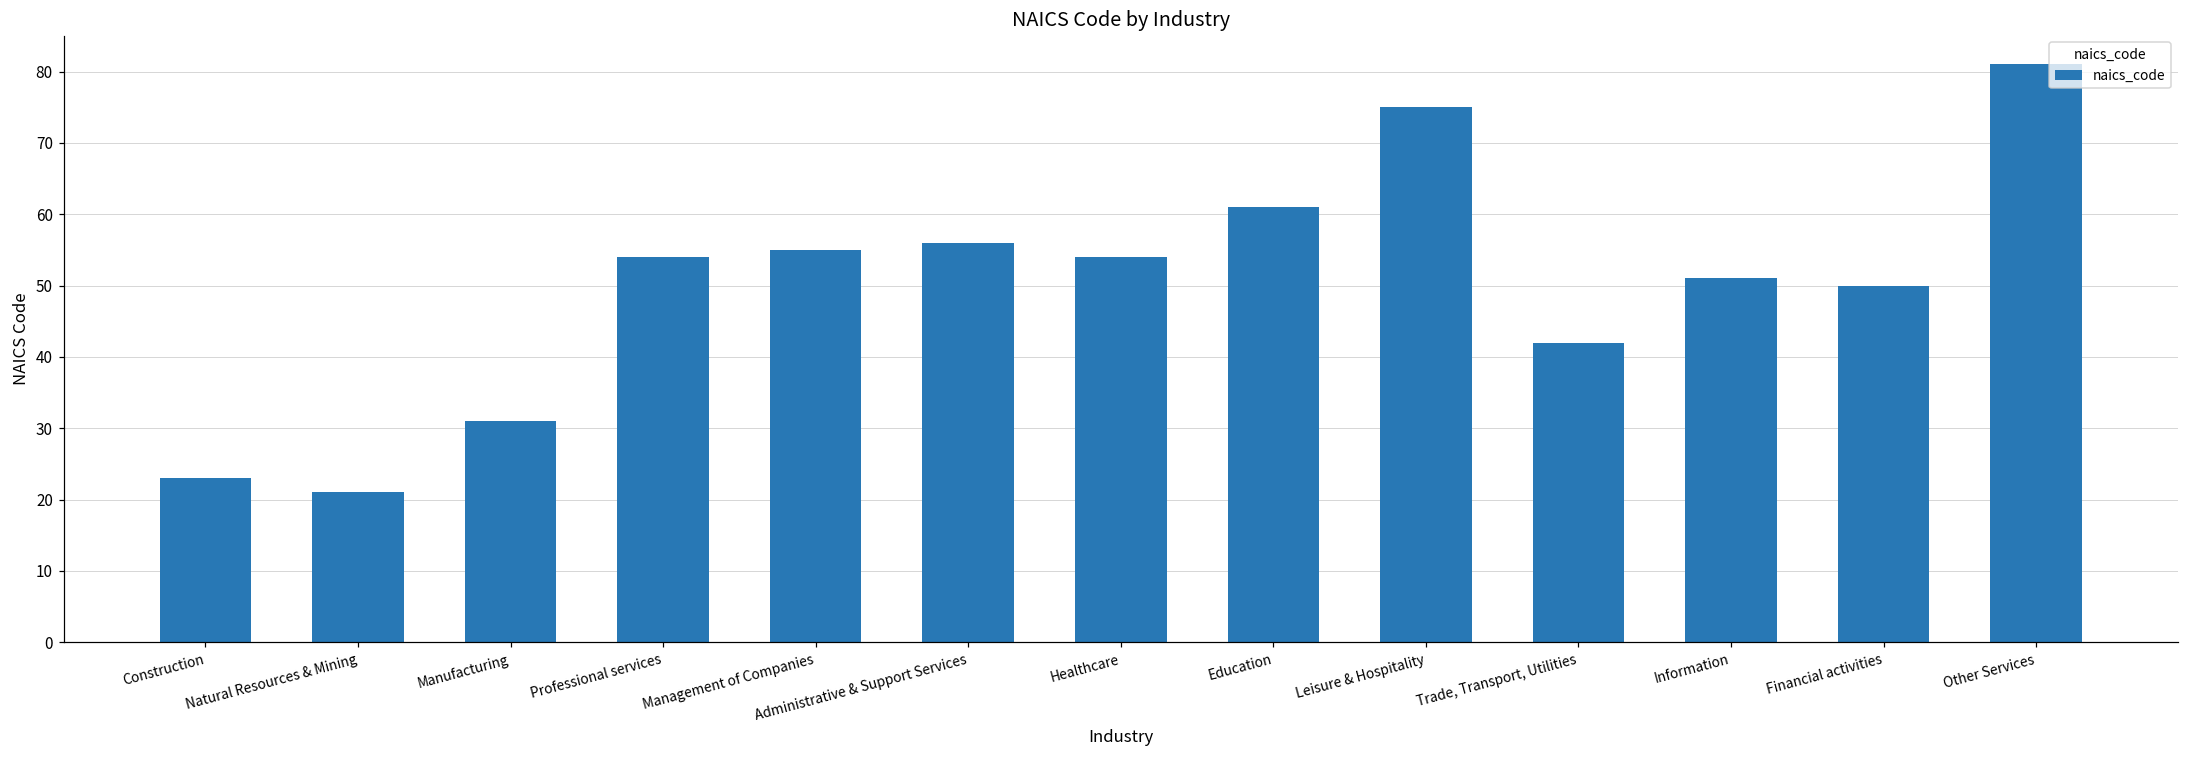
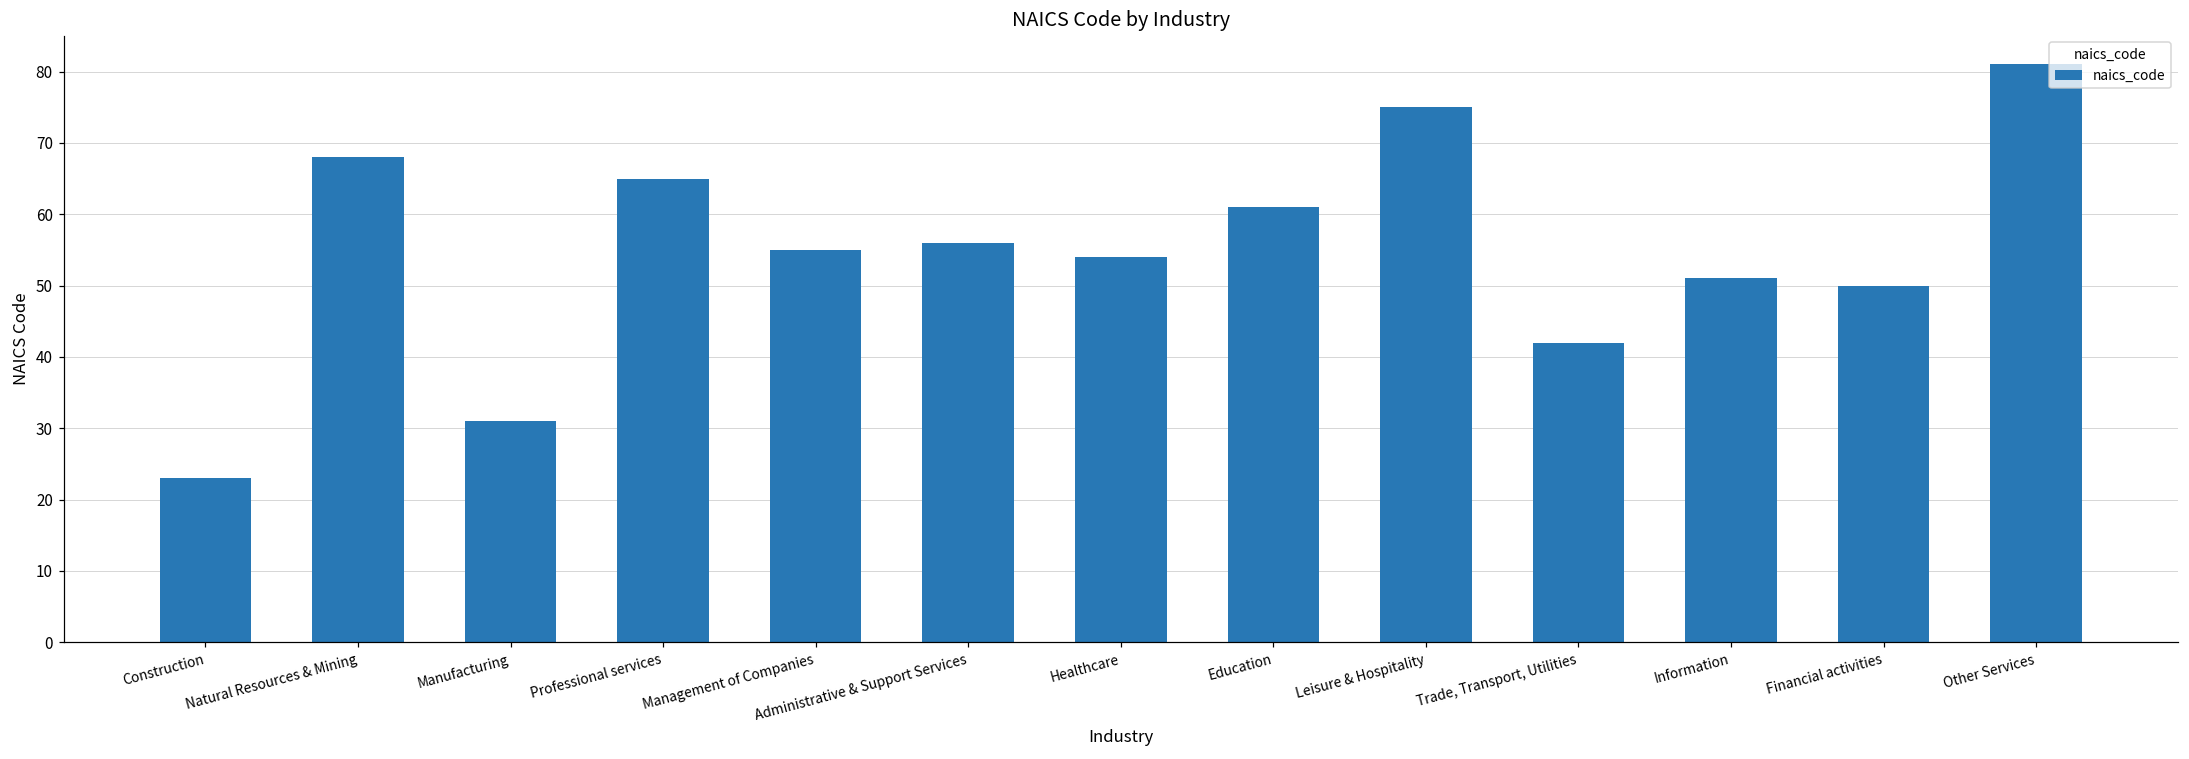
  {
    "Construction": 23,
-   "Natural Resources & Mining": 21,
+   "Natural Resources & Mining": 68,
    "Manufacturing": 31,
-   "Professional services": 54,
+   "Professional services": 65,
    "Management of Companies": 55,
    "Administrative & Support Services": 56,
    "Healthcare": 54,
    "Education": 61,
    "Leisure & Hospitality": 75,
    "Trade, Transport, Utilities": 42,
    "Information": 51,
    "Financial activities": 50,
    "Other Services": 81
  }
